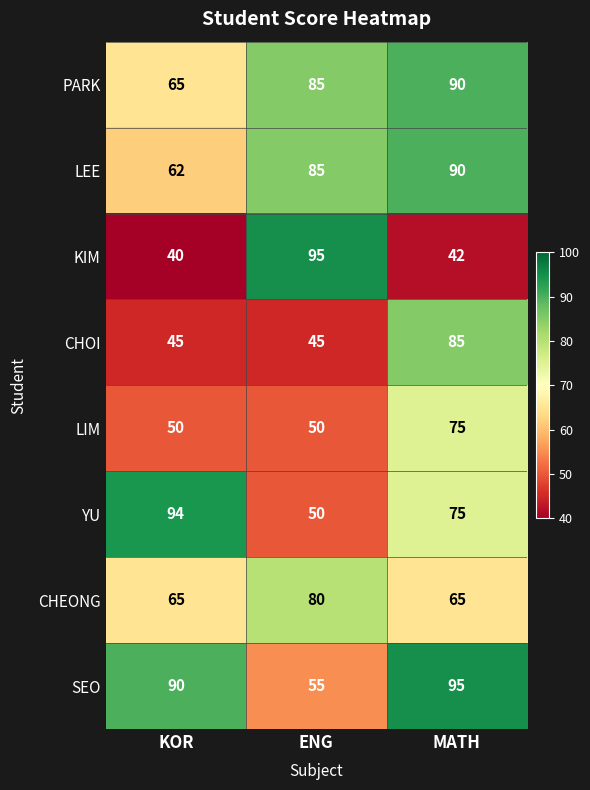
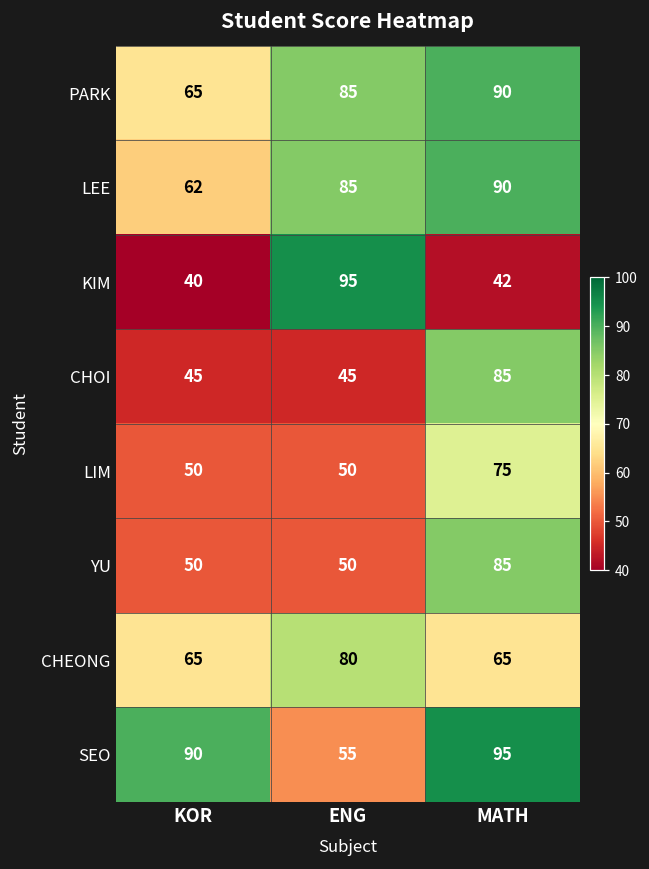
  {
    "PARK": {
      "KOR": 65,
      "ENG": 85,
      "MATH": 90
    },
    "LEE": {
      "KOR": 62,
      "ENG": 85,
      "MATH": 90
    },
    "KIM": {
      "KOR": 40,
      "ENG": 95,
      "MATH": 42
    },
    "CHOI": {
      "KOR": 45,
      "ENG": 45,
      "MATH": 85
    },
    "LIM": {
      "KOR": 50,
      "ENG": 50,
      "MATH": 75
    },
    "YU": {
-     "KOR": 94,
+     "KOR": 50,
      "ENG": 50,
-     "MATH": 75
+     "MATH": 85
    },
    "CHEONG": {
      "KOR": 65,
      "ENG": 80,
      "MATH": 65
    },
    "SEO": {
      "KOR": 90,
      "ENG": 55,
      "MATH": 95
    }
  }
